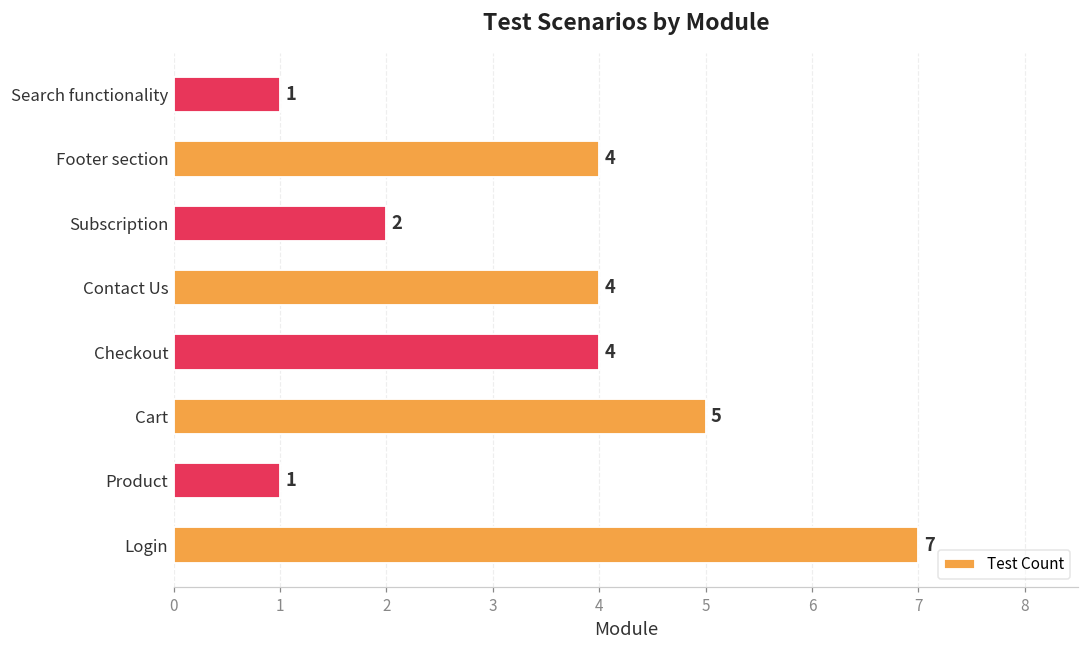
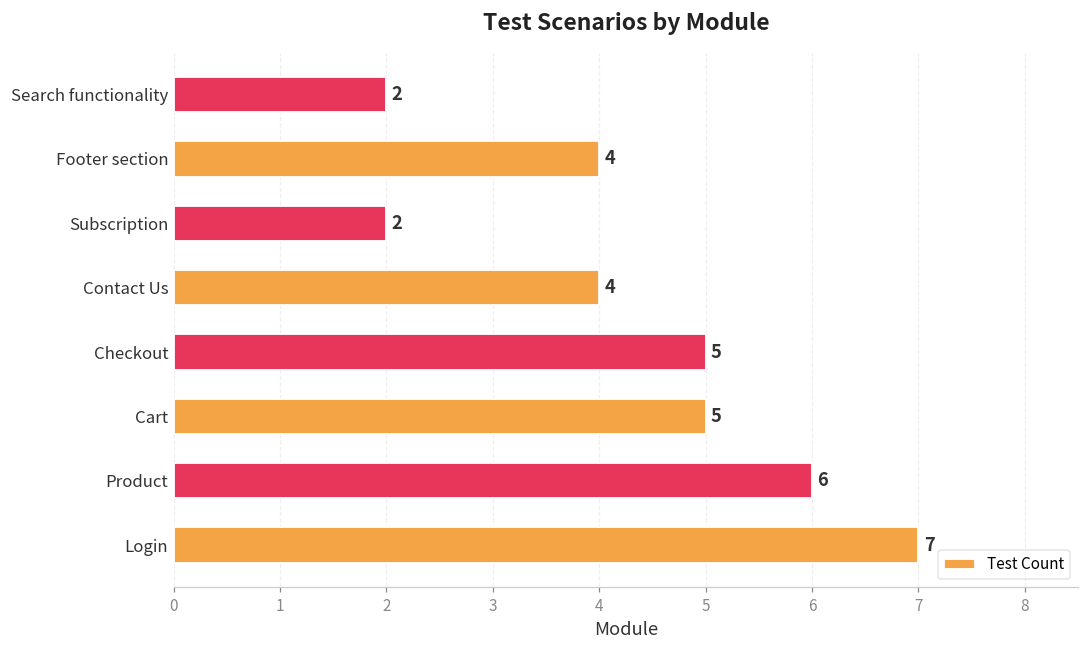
  {
-   "Search functionality": 1,
+   "Search functionality": 2,
    "Footer section": 4,
    "Subscription": 2,
    "Contact Us": 4,
-   "Checkout": 4,
+   "Checkout": 5,
    "Cart": 5,
-   "Product": 1,
+   "Product": 6,
    "Login": 7
  }
